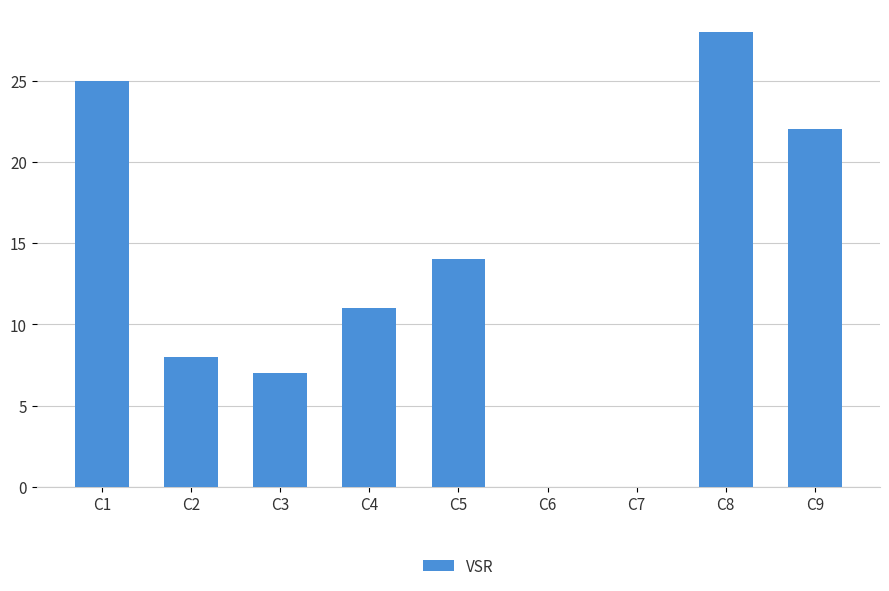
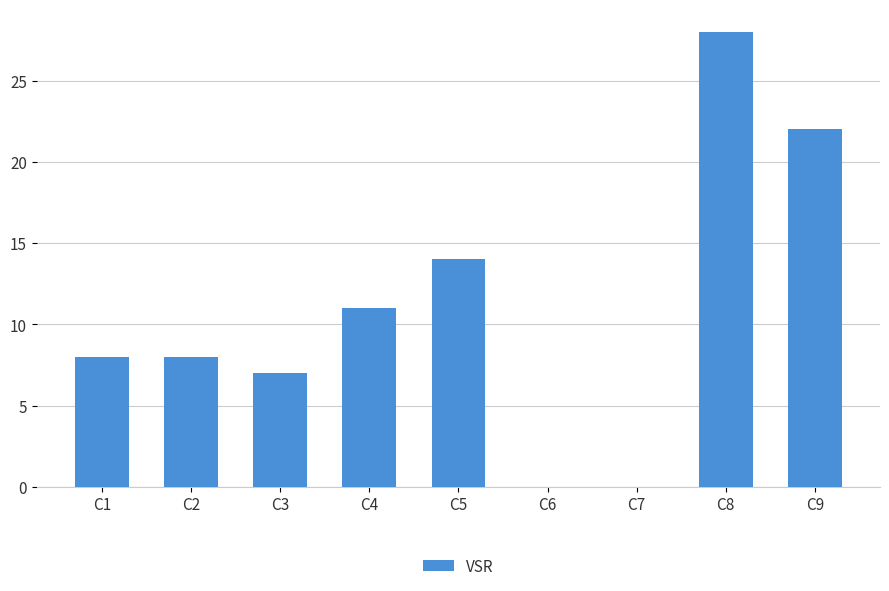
  {
-   "C1": 25,
+   "C1": 8,
    "C2": 8,
    "C3": 7,
    "C4": 11,
    "C5": 14,
    "C6": 0,
    "C7": 0,
    "C8": 28,
    "C9": 22
  }
